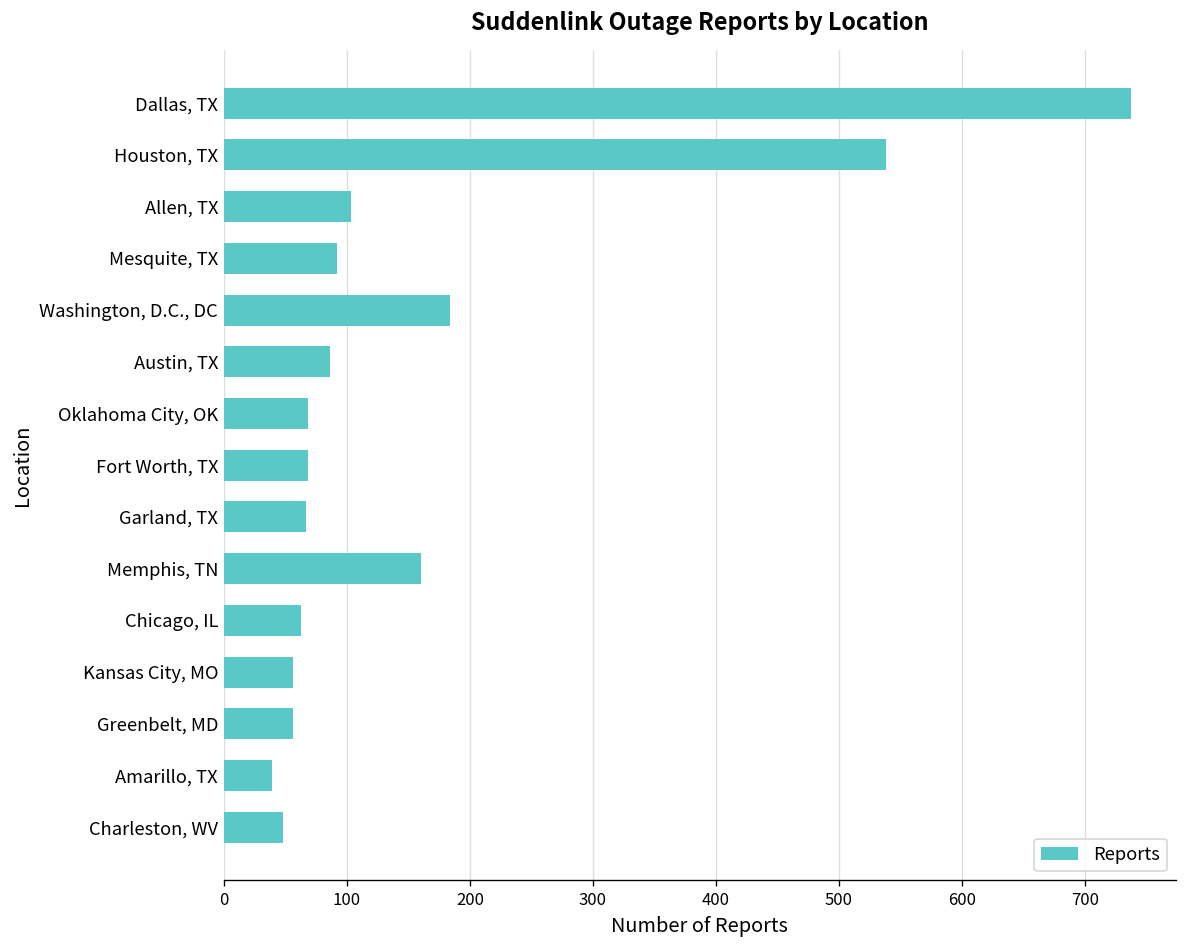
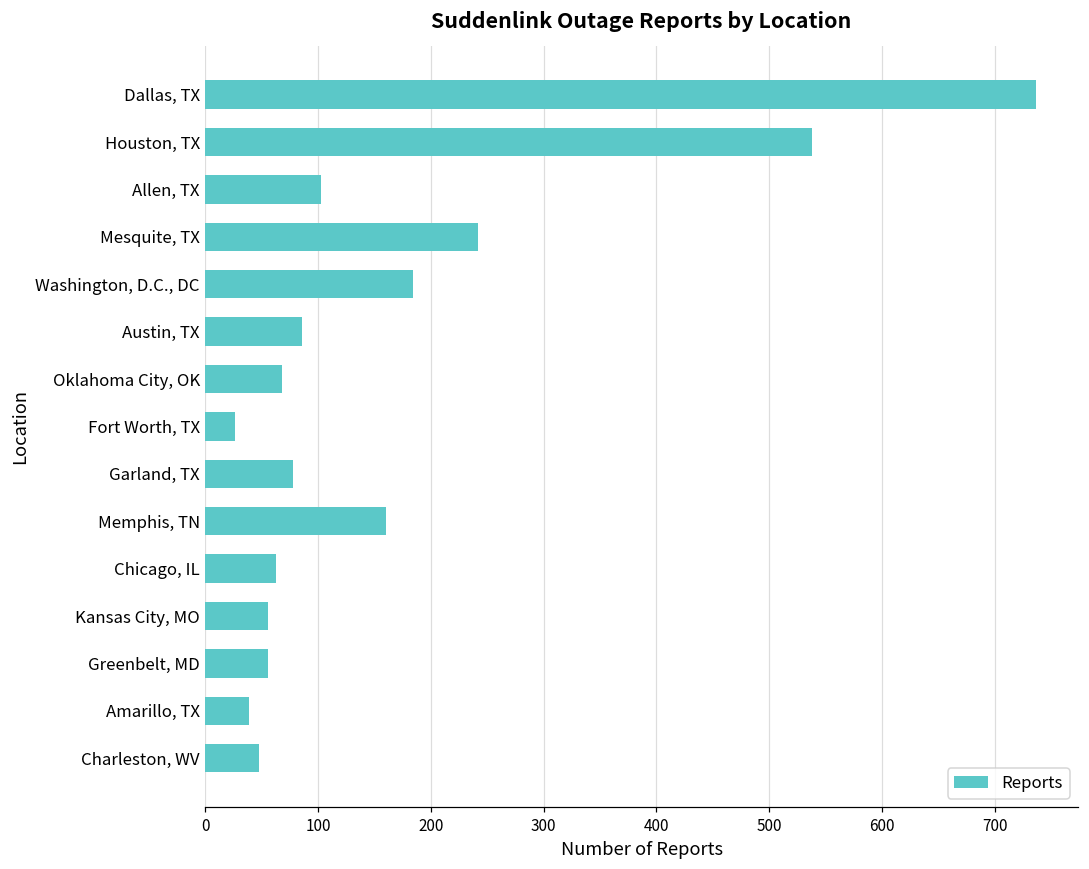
  {
    "Dallas, TX": 737,
    "Houston, TX": 538,
    "Allen, TX": 103,
-   "Mesquite, TX": 92,
+   "Mesquite, TX": 242,
    "Washington, D.C., DC": 184,
    "Austin, TX": 86,
    "Oklahoma City, OK": 68,
-   "Fort Worth, TX": 68,
-   "Garland, TX": 67,
+   "Fort Worth, TX": 26,
+   "Garland, TX": 78,
    "Memphis, TN": 160,
    "Chicago, IL": 63,
    "Kansas City, MO": 56,
    "Greenbelt, MD": 56,
    "Amarillo, TX": 39,
    "Charleston, WV": 48
  }
